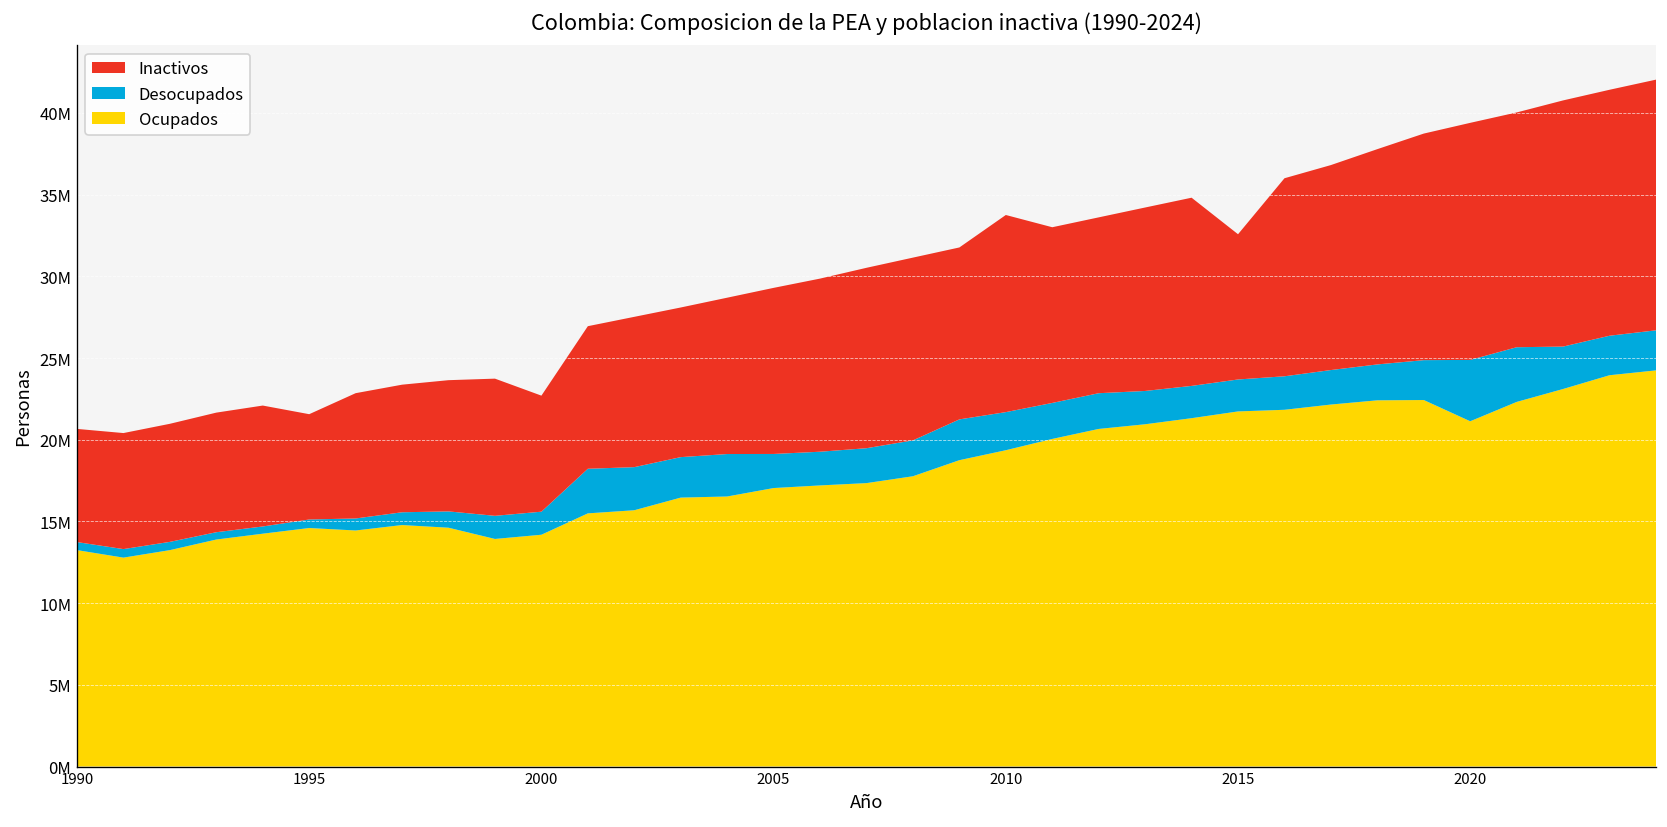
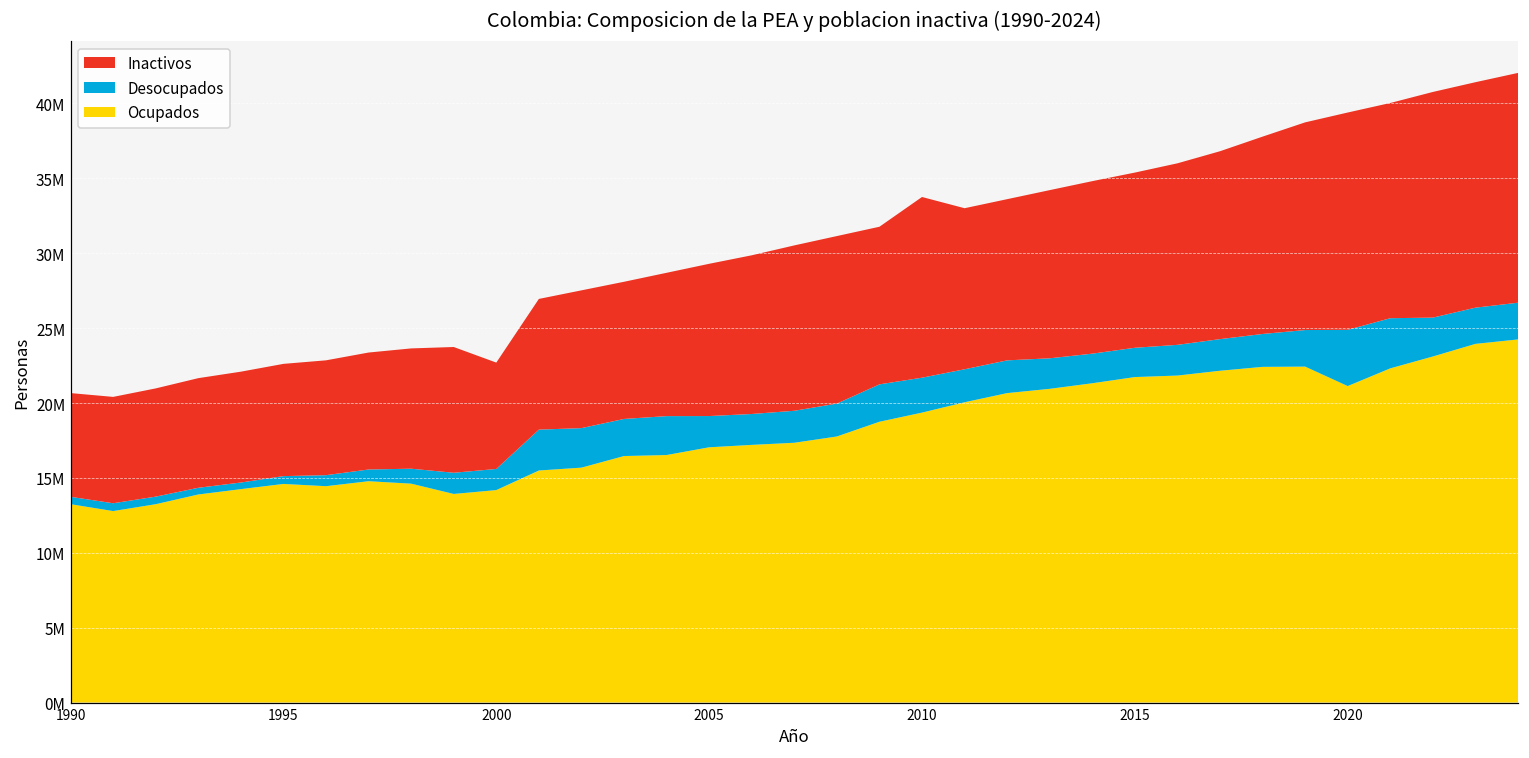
  {
    "Inactivos": {
      "1990": 6900000,
-     "1995": 6400000,
+     "1995": 7500000,
      "2000": 7100000,
      "2005": 10200000,
      "2010": 12100000,
-     "2015": 8900000,
+     "2015": 11700000,
      "2020": 14500000
    }
  }
